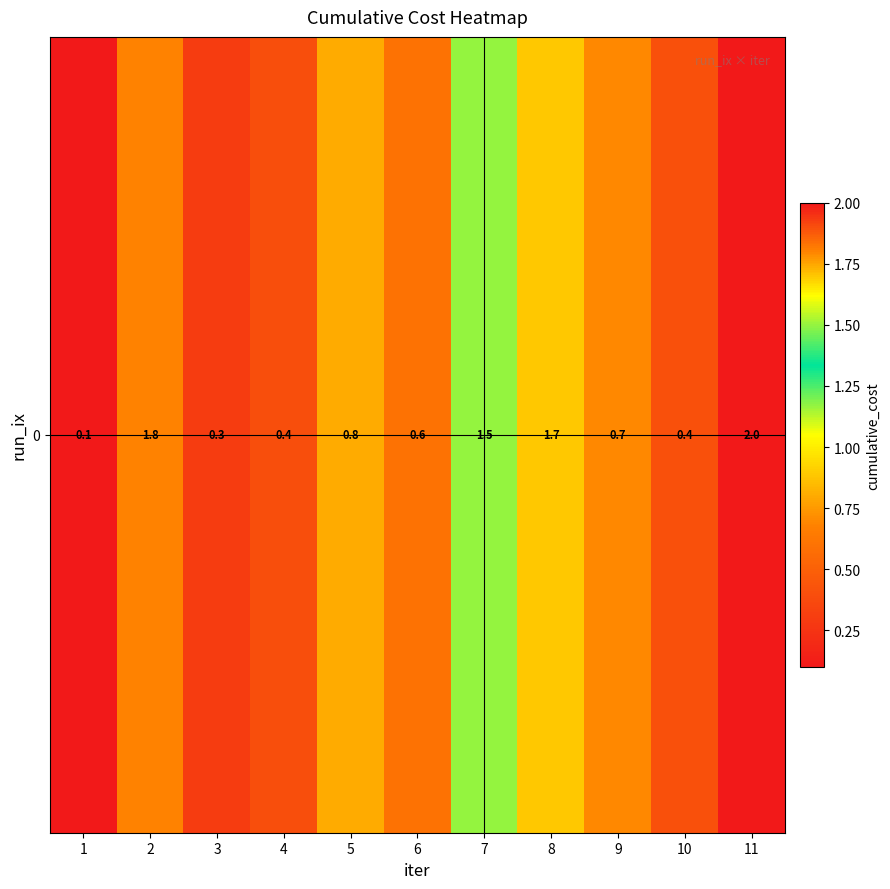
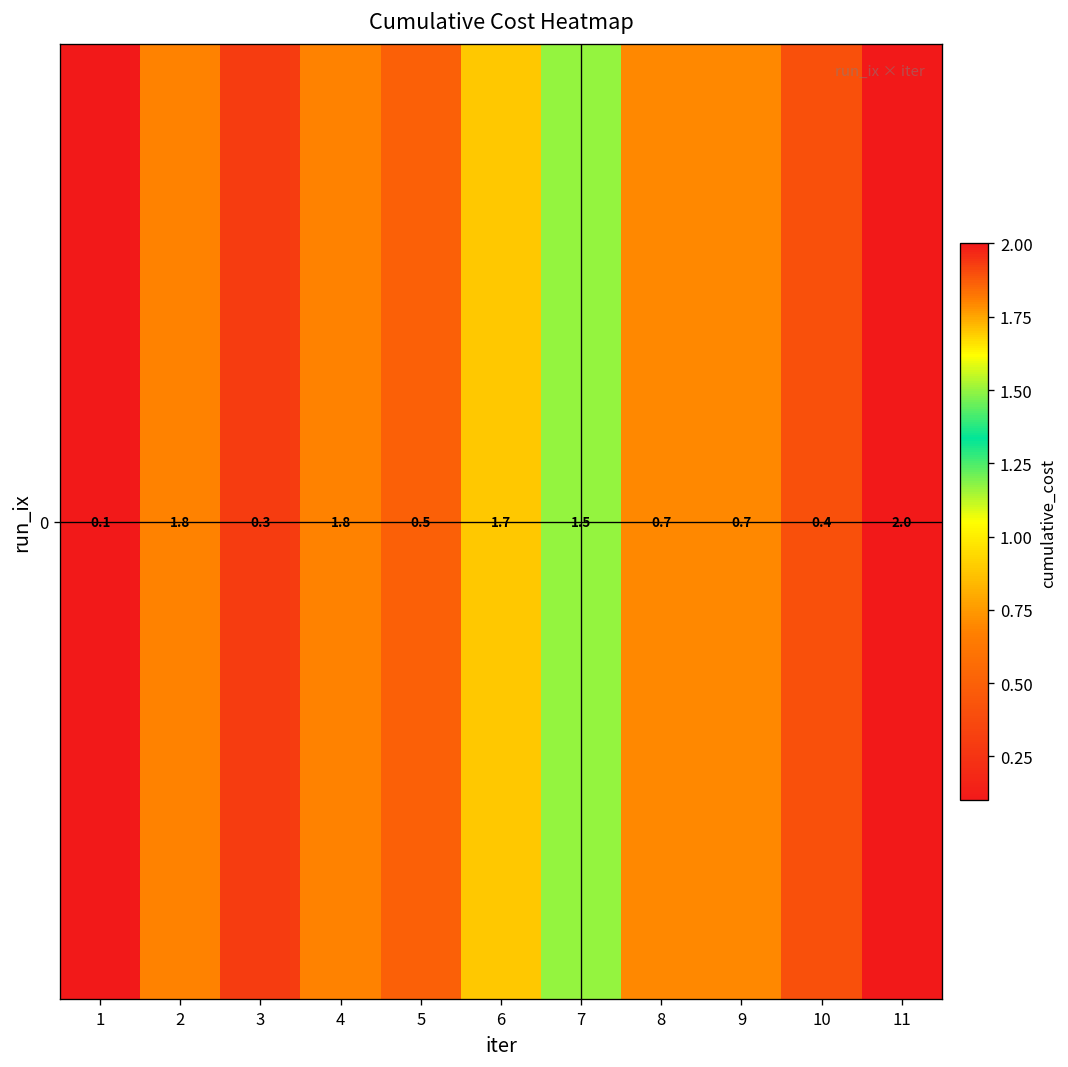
  {
    "0": {
      "1": 0.1,
      "2": 1.8,
      "3": 0.3,
-     "4": 0.4,
-     "5": 0.8,
-     "6": 0.6,
+     "4": 1.8,
+     "5": 0.5,
+     "6": 1.7,
      "7": 1.5,
-     "8": 1.7,
+     "8": 0.7,
      "9": 0.7,
      "10": 0.4
    }
  }
